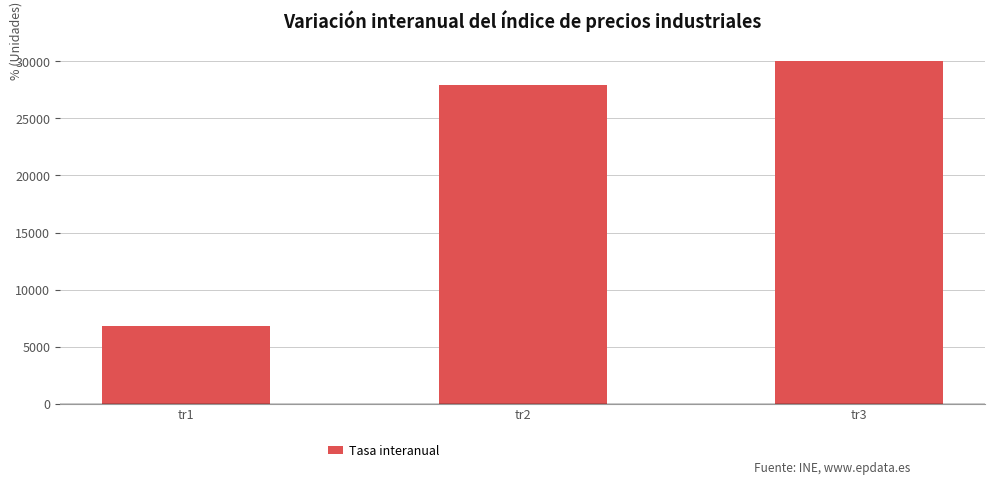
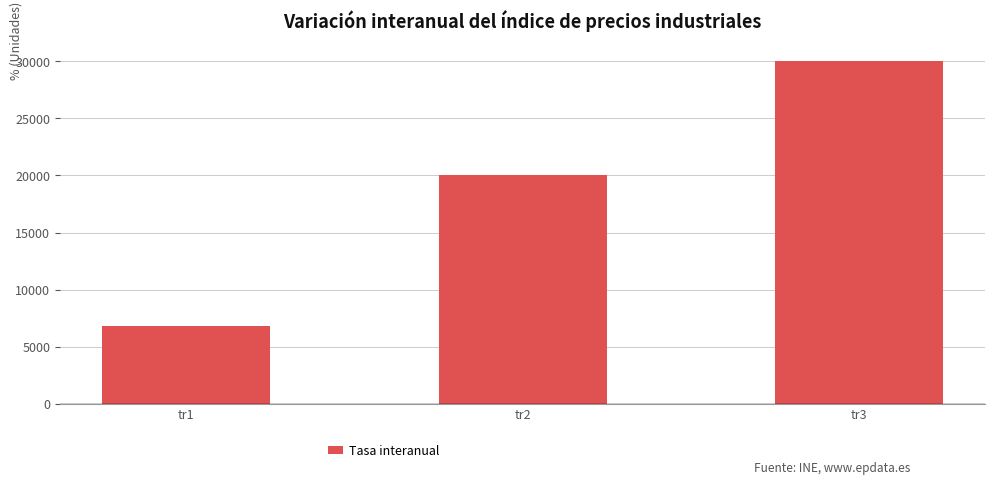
  {
    "tr1": 6800,
-   "tr2": 28000,
+   "tr2": 20000,
    "tr3": 30000
  }
